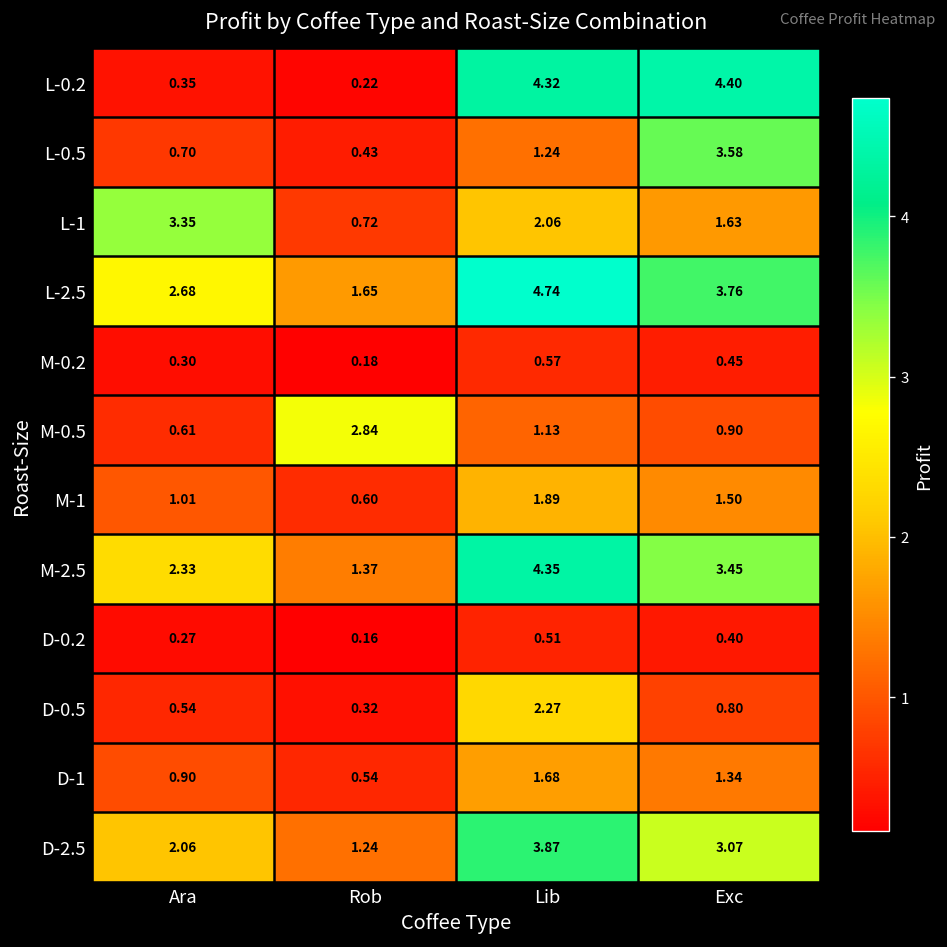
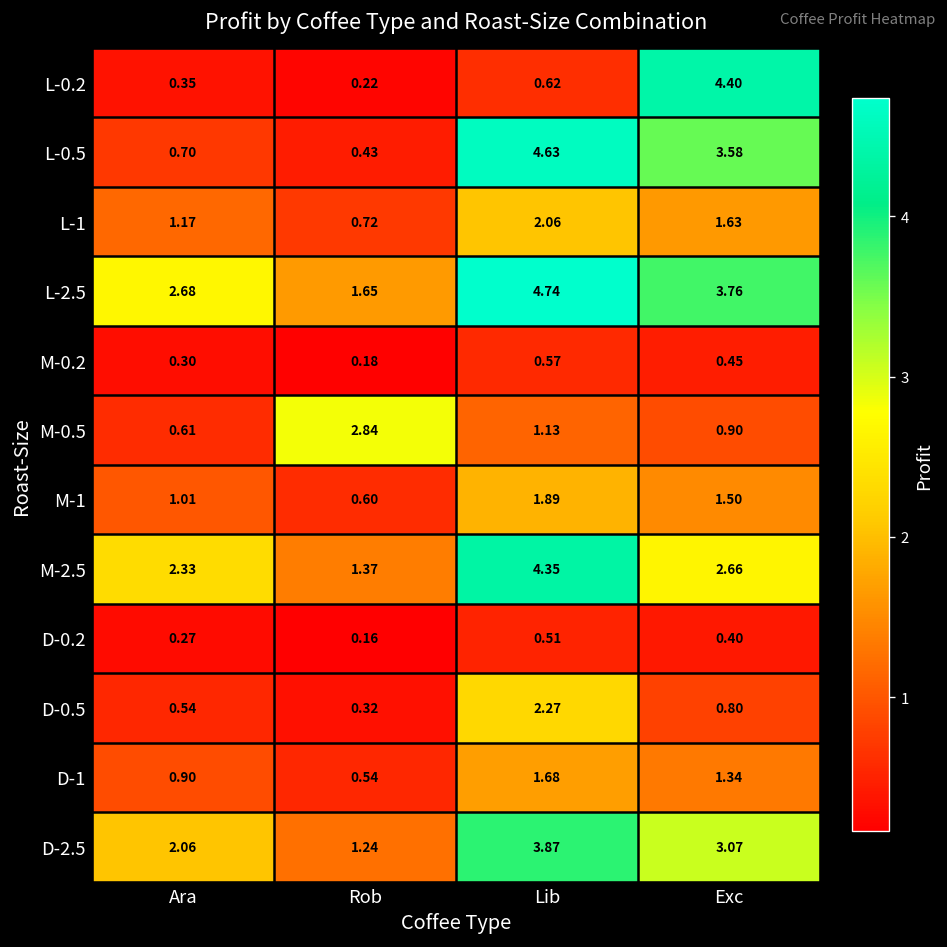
  {
    "L-0.2": {
      "Ara": 0.35,
      "Rob": 0.22,
-     "Lib": 4.32,
+     "Lib": 0.62,
      "Exc": 4.40
    },
    "L-0.5": {
      "Ara": 0.70,
      "Rob": 0.43,
-     "Lib": 1.24,
+     "Lib": 4.63,
      "Exc": 3.58
    },
    "L-1": {
-     "Ara": 3.35,
+     "Ara": 1.17,
      "Rob": 0.72,
      "Lib": 2.06,
      "Exc": 1.63
    },
    "L-2.5": {
      "Ara": 2.68,
      "Rob": 1.65,
      "Lib": 4.74,
      "Exc": 3.76
    },
    "M-0.2": {
      "Ara": 0.30,
      "Rob": 0.18,
      "Lib": 0.57,
      "Exc": 0.45
    },
    "M-0.5": {
      "Ara": 0.61,
      "Rob": 2.84,
      "Lib": 1.13,
      "Exc": 0.90
    },
    "M-1": {
      "Ara": 1.01,
      "Rob": 0.60,
      "Lib": 1.89,
      "Exc": 1.50
    },
    "M-2.5": {
      "Ara": 2.33,
      "Rob": 1.37,
      "Lib": 4.35,
-     "Exc": 3.45
+     "Exc": 2.66
    },
    "D-0.2": {
      "Ara": 0.27,
      "Rob": 0.16,
      "Lib": 0.51,
      "Exc": 0.40
    },
    "D-0.5": {
      "Ara": 0.54,
      "Rob": 0.32,
      "Lib": 2.27,
      "Exc": 0.80
    },
    "D-1": {
      "Ara": 0.90,
      "Rob": 0.54,
      "Lib": 1.68,
      "Exc": 1.34
    },
    "D-2.5": {
      "Ara": 2.06,
      "Rob": 1.24,
      "Lib": 3.87,
      "Exc": 3.07
    }
  }
